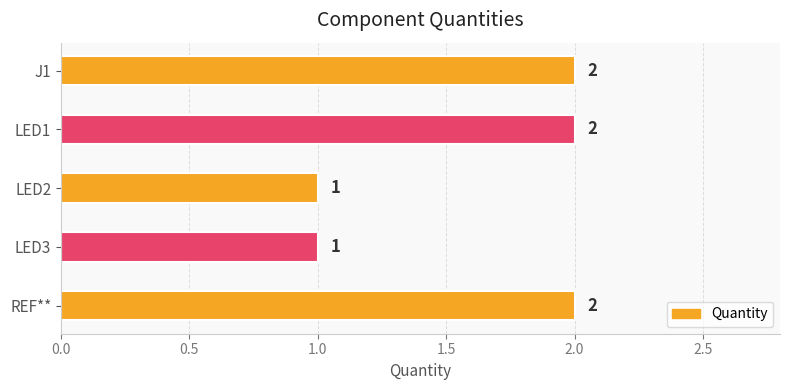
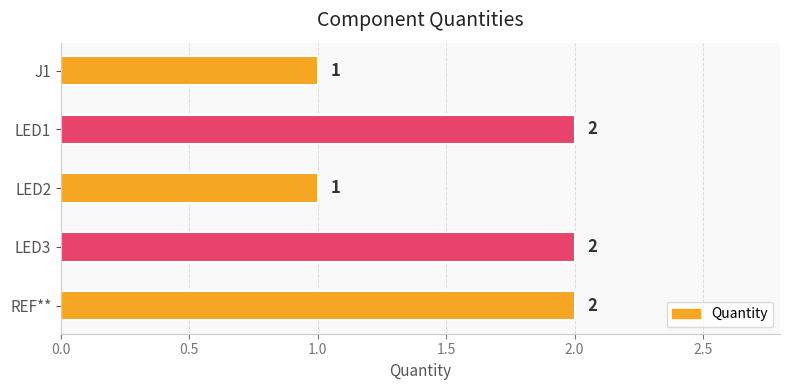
  {
-   "J1": 2,
+   "J1": 1,
    "LED1": 2,
    "LED2": 1,
-   "LED3": 1,
+   "LED3": 2,
    "REF**": 2
  }
